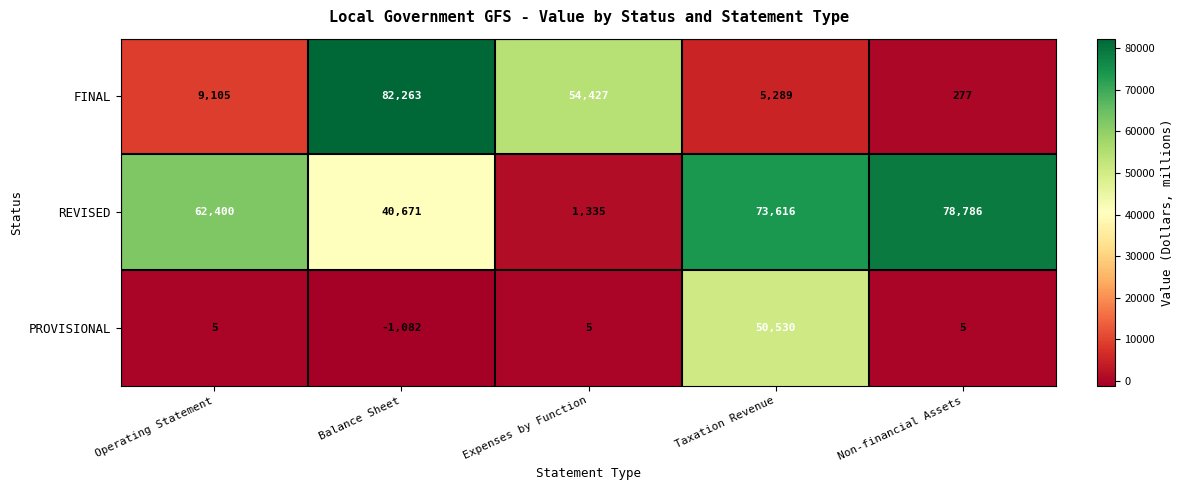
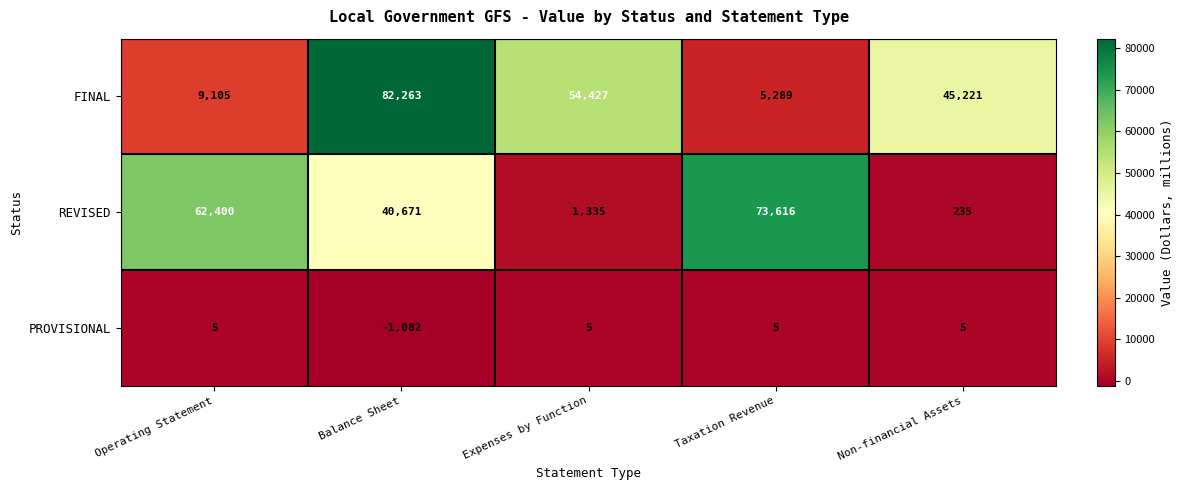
  {
    "FINAL": {
      "Operating Statement": "9,105",
      "Balance Sheet": "82,263",
      "Expenses by Function": "54,427",
      "Taxation Revenue": "5,289",
-     "Non-financial Assets": "277"
+     "Non-financial Assets": "45,221"
    },
    "REVISED": {
      "Operating Statement": "62,400",
      "Balance Sheet": "40,671",
      "Expenses by Function": "1,335",
      "Taxation Revenue": "73,616",
-     "Non-financial Assets": "78,786"
+     "Non-financial Assets": "235"
    },
    "PROVISIONAL": {
      "Operating Statement": "5",
      "Balance Sheet": "-1,082",
      "Expenses by Function": "5",
-     "Taxation Revenue": "50,530",
+     "Taxation Revenue": "5",
      "Non-financial Assets": "5"
    }
  }
